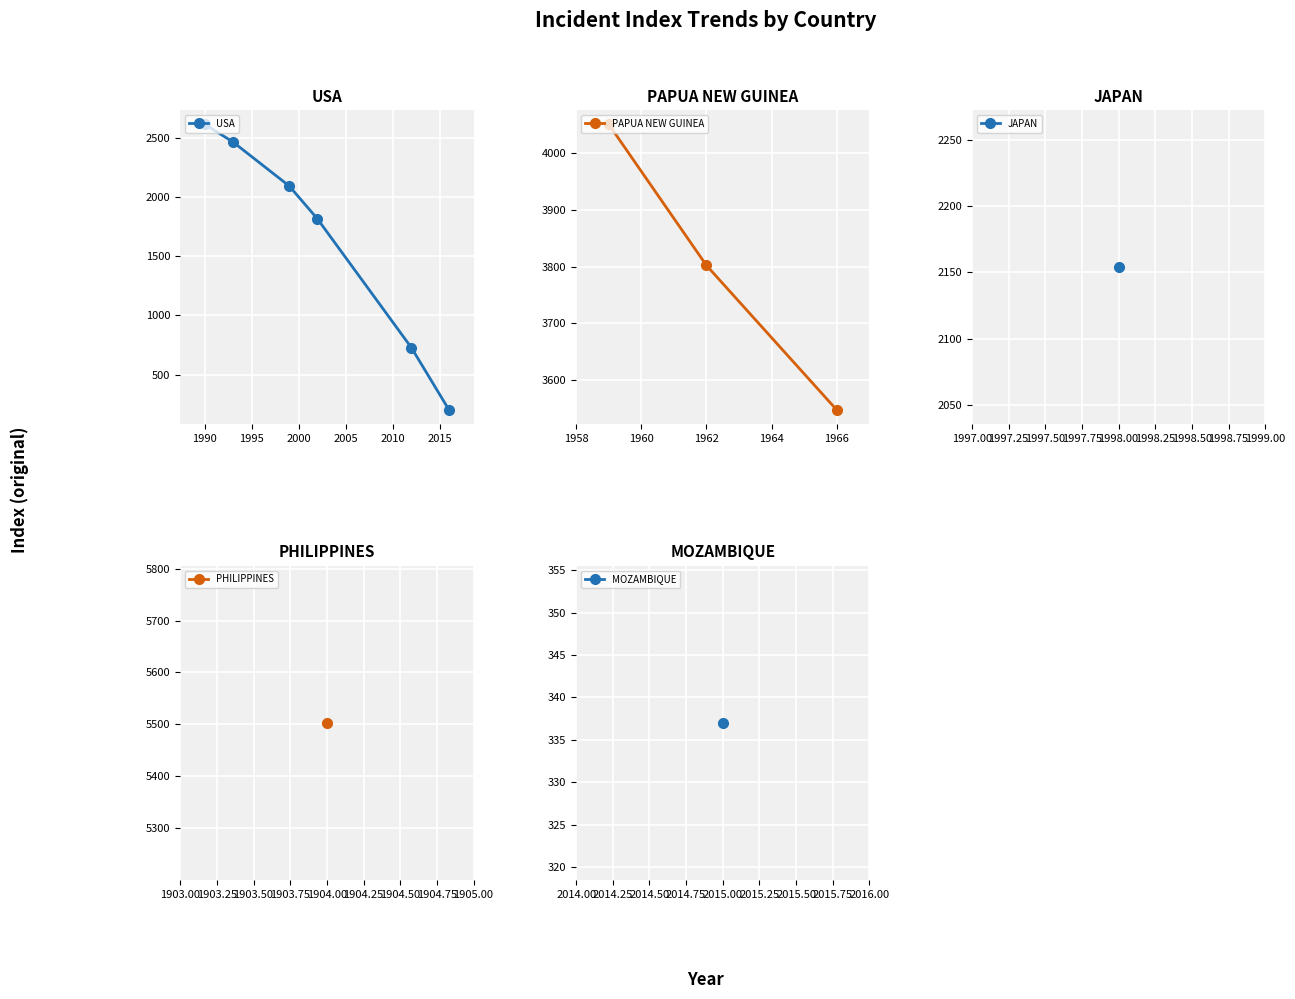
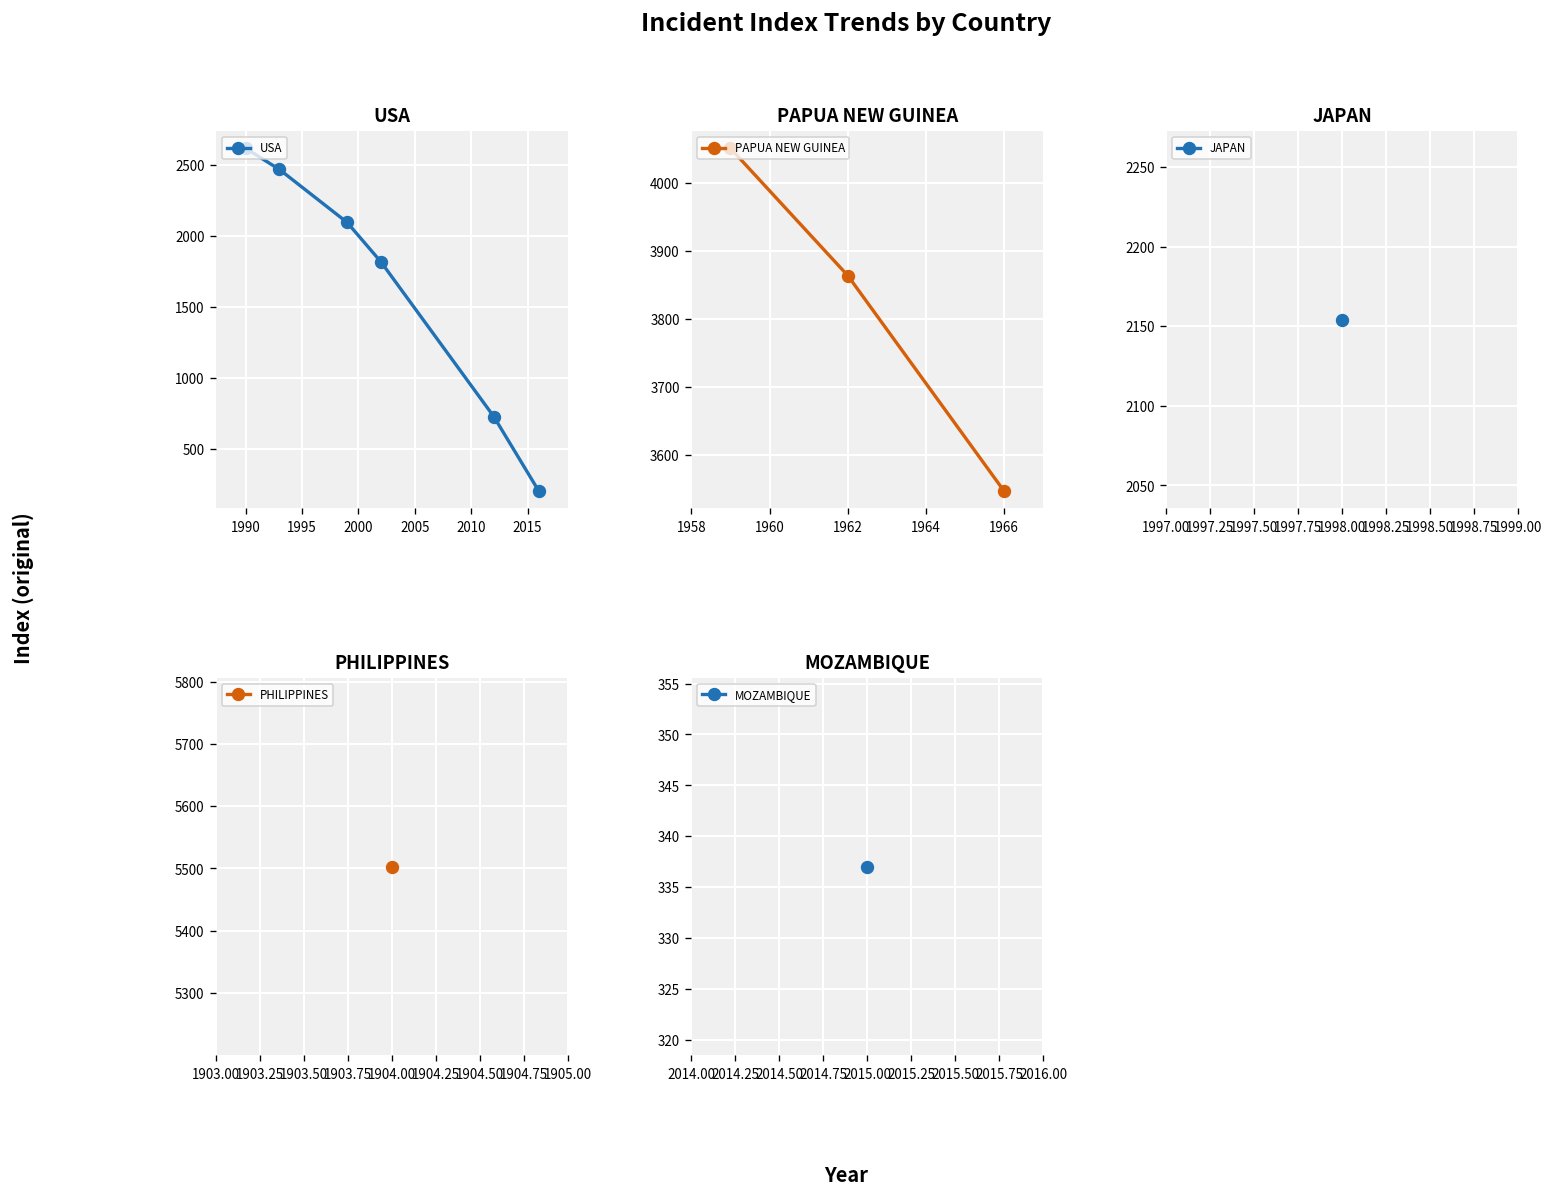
  {
    "PAPUA NEW GUINEA": {
-     "1962": 3800,
+     "1962": 3860,
      "1966": 3550
    },
    "JAPAN": {
      "1998.00": 2154
    },
    "PHILIPPINES": {
      "1904.00": 5500
    },
    "MOZAMBIQUE": {
      "2015.00": 337
    }
  }
